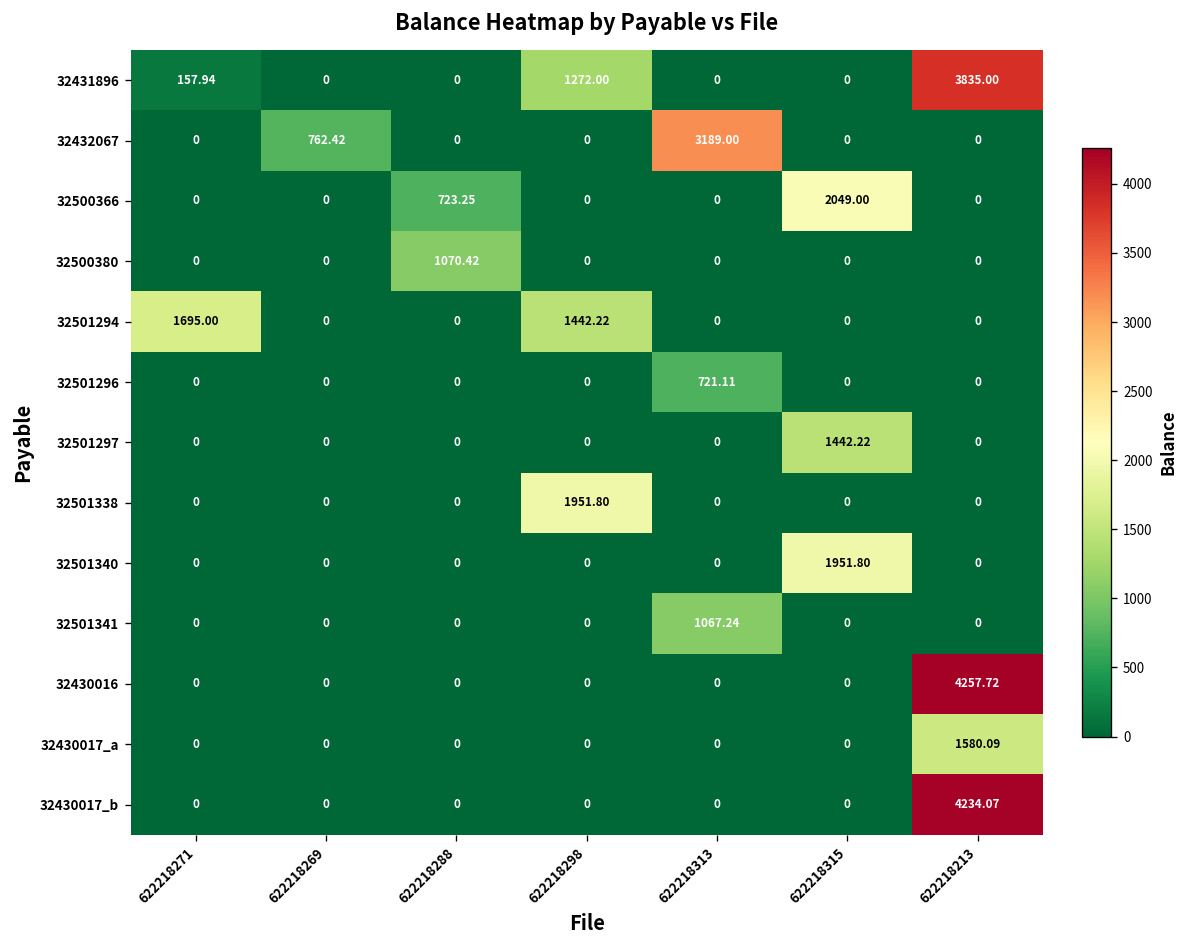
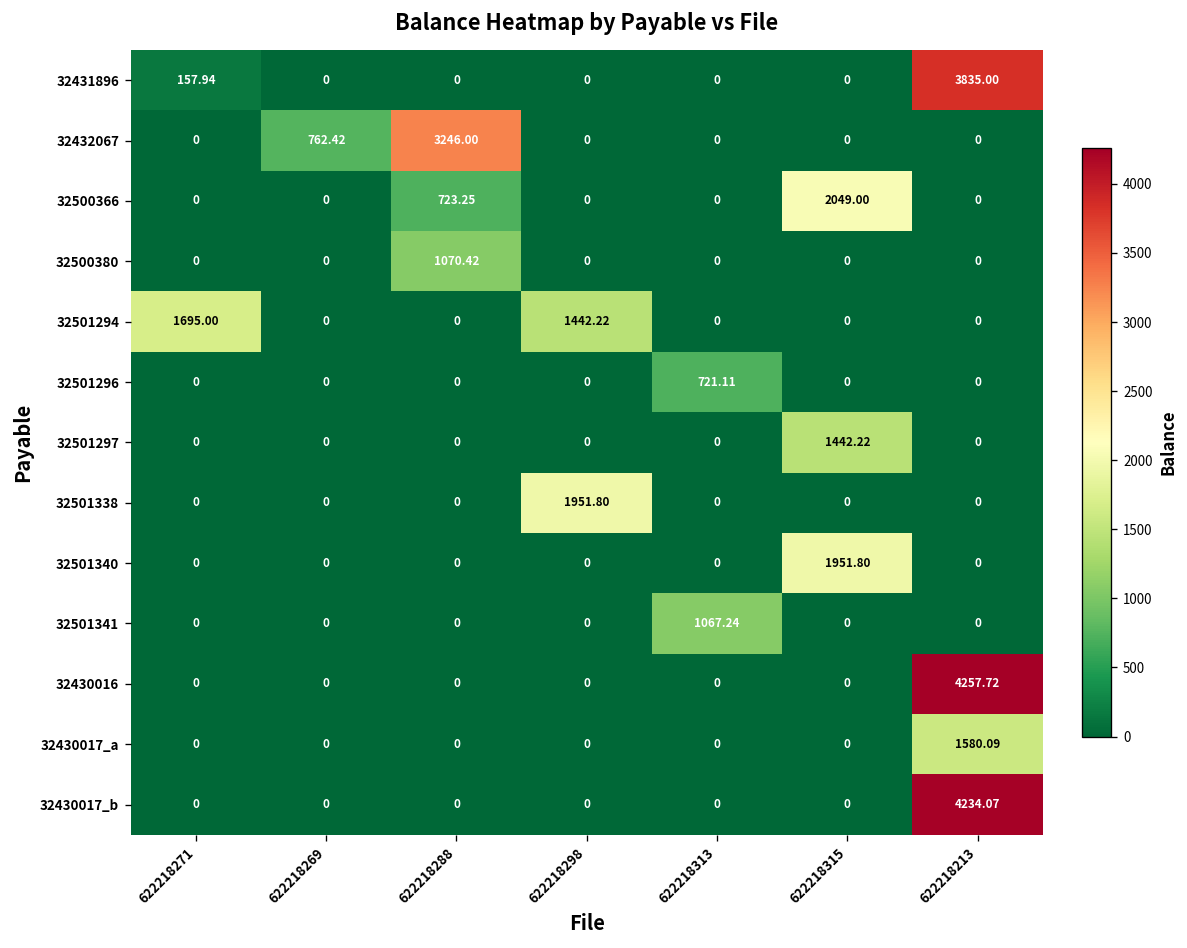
  {
    "32431896": {
      "622218271": 157.94,
      "622218269": 0,
      "622218288": 0,
-     "622218298": 1272.00,
+     "622218298": 0,
      "622218313": 0,
      "622218315": 0,
      "622218213": 3835.00
    },
    "32432067": {
      "622218271": 0,
      "622218269": 762.42,
-     "622218288": 0,
+     "622218288": 3246.00,
      "622218298": 0,
-     "622218313": 3189.00,
+     "622218313": 0,
      "622218315": 0,
      "622218213": 0
    },
    "32500366": {
      "622218271": 0,
      "622218269": 0,
      "622218288": 723.25,
      "622218298": 0,
      "622218313": 0,
      "622218315": 2049.00,
      "622218213": 0
    },
    "32500380": {
      "622218271": 0,
      "622218269": 0,
      "622218288": 1070.42,
      "622218298": 0,
      "622218313": 0,
      "622218315": 0,
      "622218213": 0
    },
    "32501294": {
      "622218271": 1695.00,
      "622218269": 0,
      "622218288": 0,
      "622218298": 1442.22,
      "622218313": 0,
      "622218315": 0,
      "622218213": 0
    },
    "32501296": {
      "622218271": 0,
      "622218269": 0,
      "622218288": 0,
      "622218298": 0,
      "622218313": 721.11,
      "622218315": 0,
      "622218213": 0
    },
    "32501297": {
      "622218271": 0,
      "622218269": 0,
      "622218288": 0,
      "622218298": 0,
      "622218313": 0,
      "622218315": 1442.22,
      "622218213": 0
    },
    "32501338": {
      "622218271": 0,
      "622218269": 0,
      "622218288": 0,
      "622218298": 1951.80,
      "622218313": 0,
      "622218315": 0,
      "622218213": 0
    },
    "32501340": {
      "622218271": 0,
      "622218269": 0,
      "622218288": 0,
      "622218298": 0,
      "622218313": 0,
      "622218315": 1951.80,
      "622218213": 0
    },
    "32501341": {
      "622218271": 0,
      "622218269": 0,
      "622218288": 0,
      "622218298": 0,
      "622218313": 1067.24,
      "622218315": 0,
      "622218213": 0
    },
    "32430016": {
      "622218271": 0,
      "622218269": 0,
      "622218288": 0,
      "622218298": 0,
      "622218313": 0,
      "622218315": 0,
      "622218213": 4257.72
    },
    "32430017_a": {
      "622218271": 0,
      "622218269": 0,
      "622218288": 0,
      "622218298": 0,
      "622218313": 0,
      "622218315": 0,
      "622218213": 1580.09
    },
    "32430017_b": {
      "622218271": 0,
      "622218269": 0,
      "622218288": 0,
      "622218298": 0,
      "622218313": 0,
      "622218315": 0,
      "622218213": 4234.07
    }
  }
